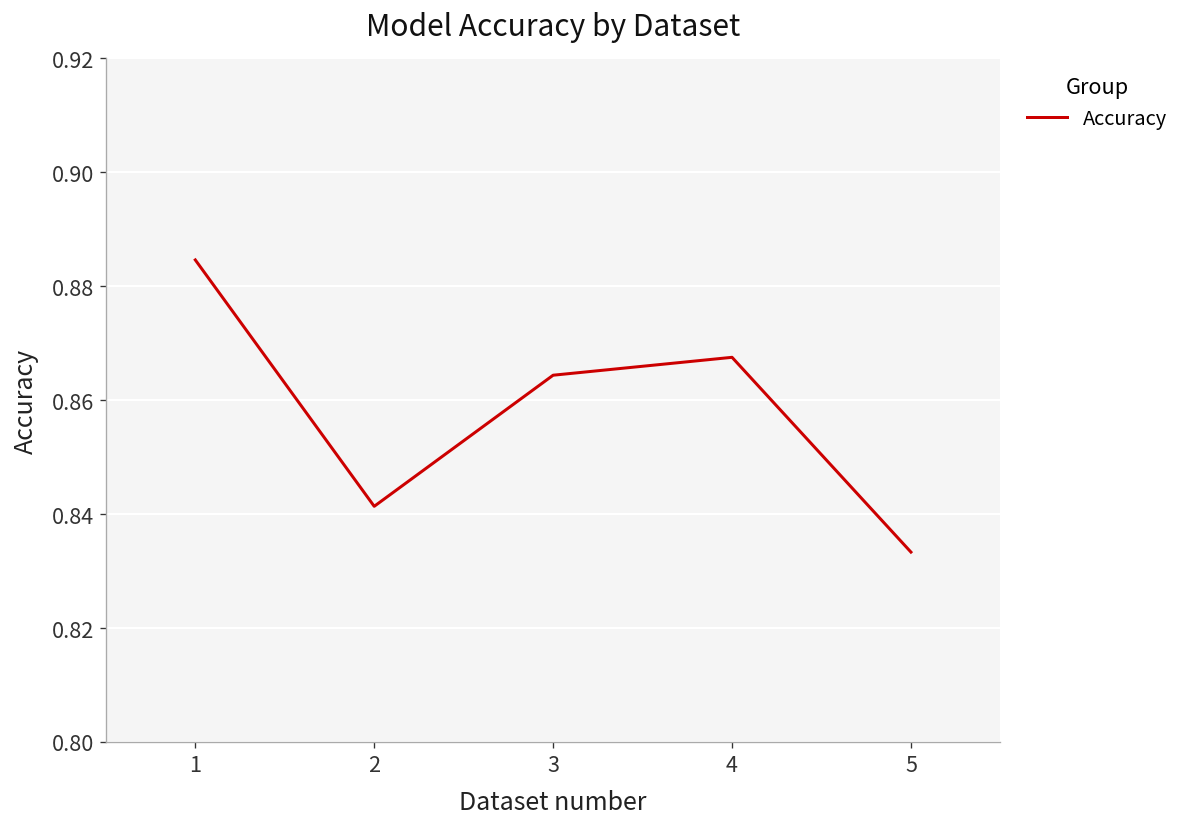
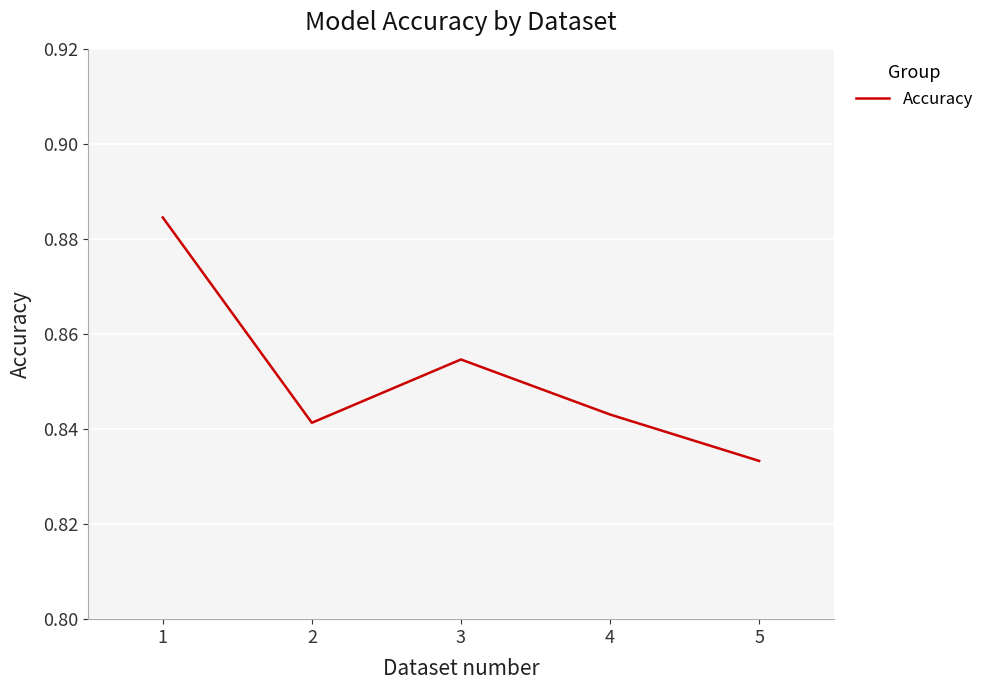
  {
    "1": 0.885,
    "2": 0.841,
-   "3": 0.864,
-   "4": 0.868,
+   "3": 0.855,
+   "4": 0.843,
    "5": 0.833
  }
